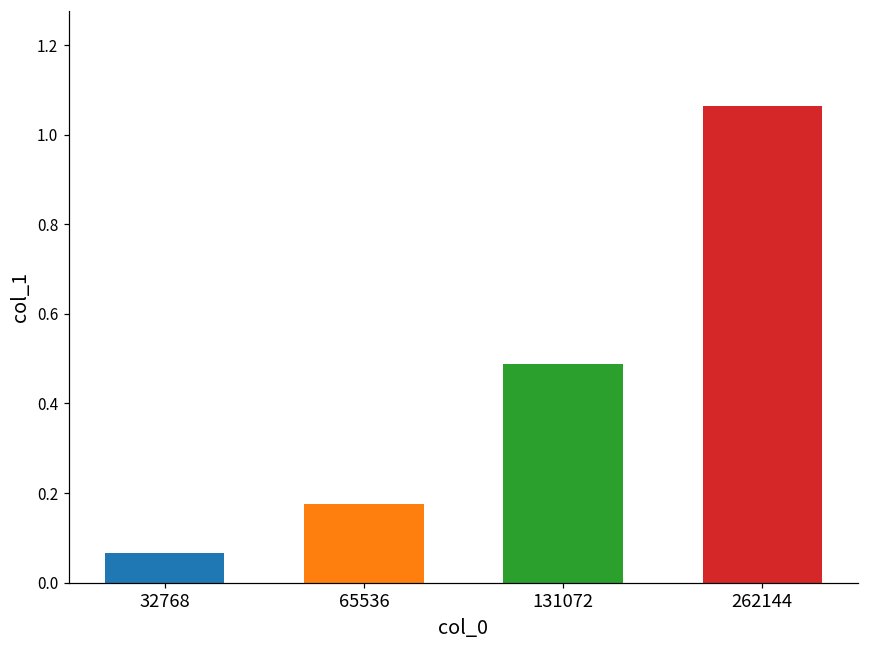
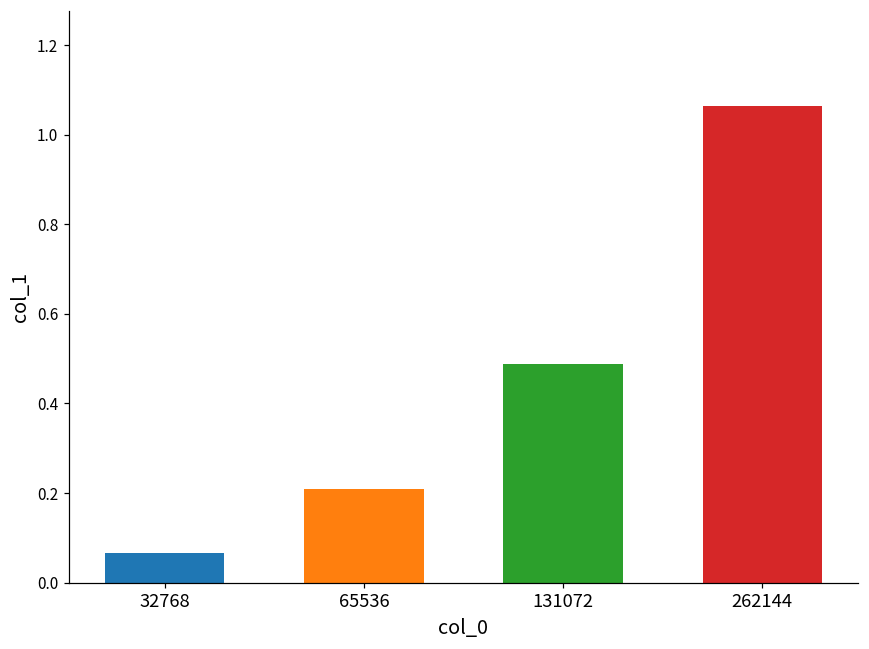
  {
    "32768": 0.07,
-   "65536": 0.17,
+   "65536": 0.21,
    "131072": 0.49,
    "262144": 1.06
  }
